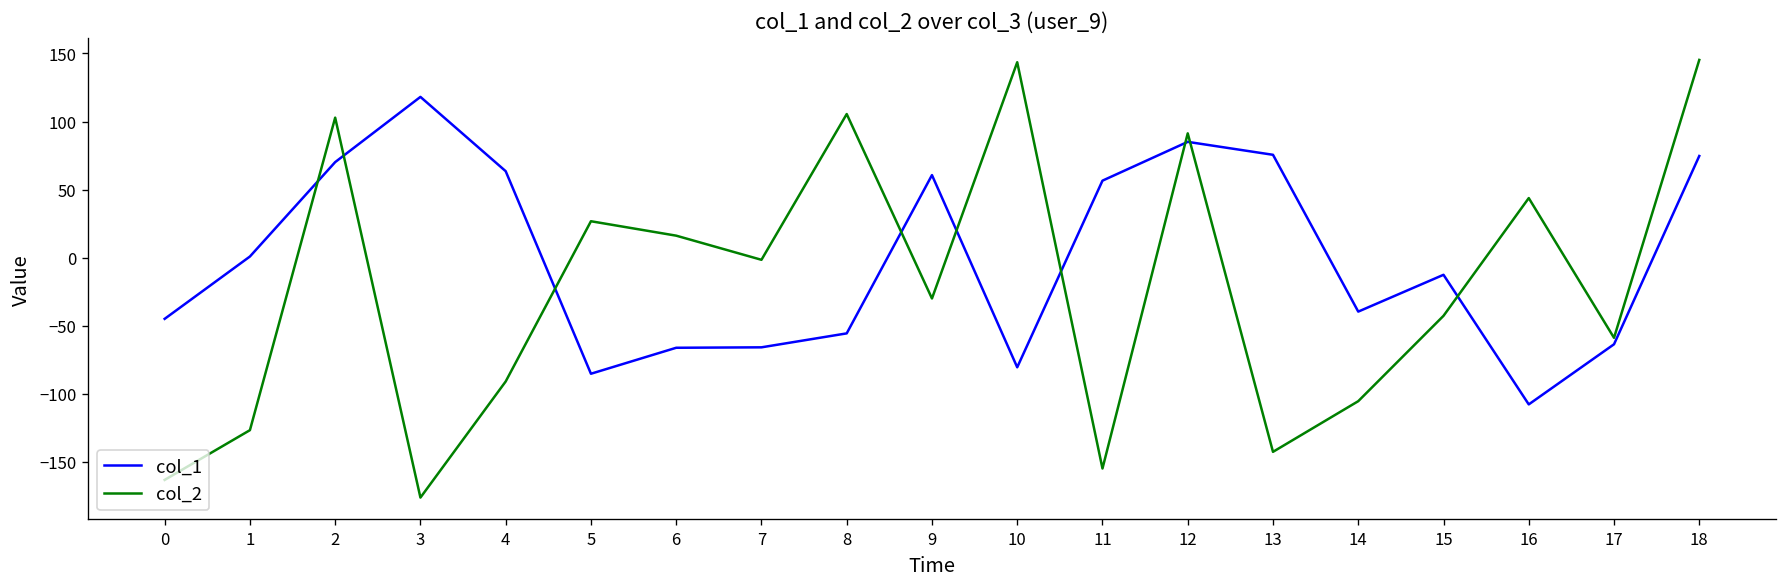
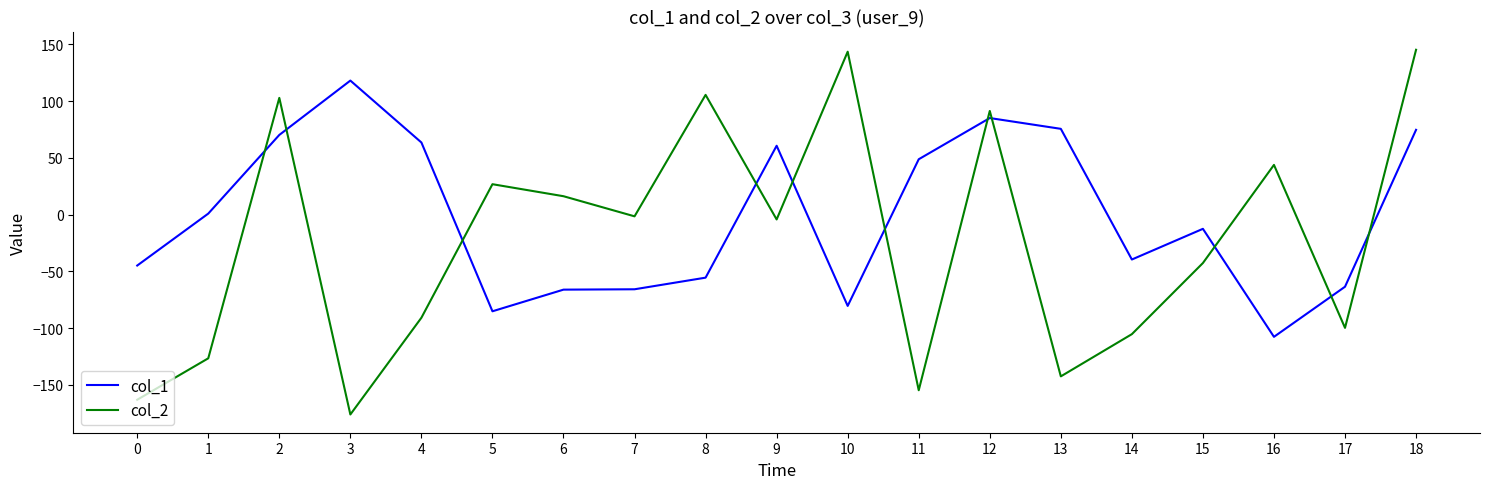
  {
    "col_1": {
      "0": -45,
      "1": 1,
      "2": 70,
      "3": 118,
      "4": 64,
      "5": -85,
      "6": -66,
      "7": -66,
      "8": -56,
      "9": 61,
      "10": -81,
-     "11": 57,
+     "11": 49,
      "12": 85,
      "13": 76,
      "14": -40,
      "15": -13,
      "16": -108,
      "17": -64,
      "18": 75
    },
    "col_2": {
      "1": -127,
      "2": 103,
      "3": -176,
      "4": -91,
      "5": 27,
      "6": 16,
      "7": -2,
      "8": 106,
-     "9": -30,
+     "9": -4,
      "10": 144,
      "11": -155,
      "12": 91,
      "13": -143,
      "14": -105,
      "15": -43,
      "16": 44,
-     "17": -59,
+     "17": -100,
      "18": 145
    }
  }
